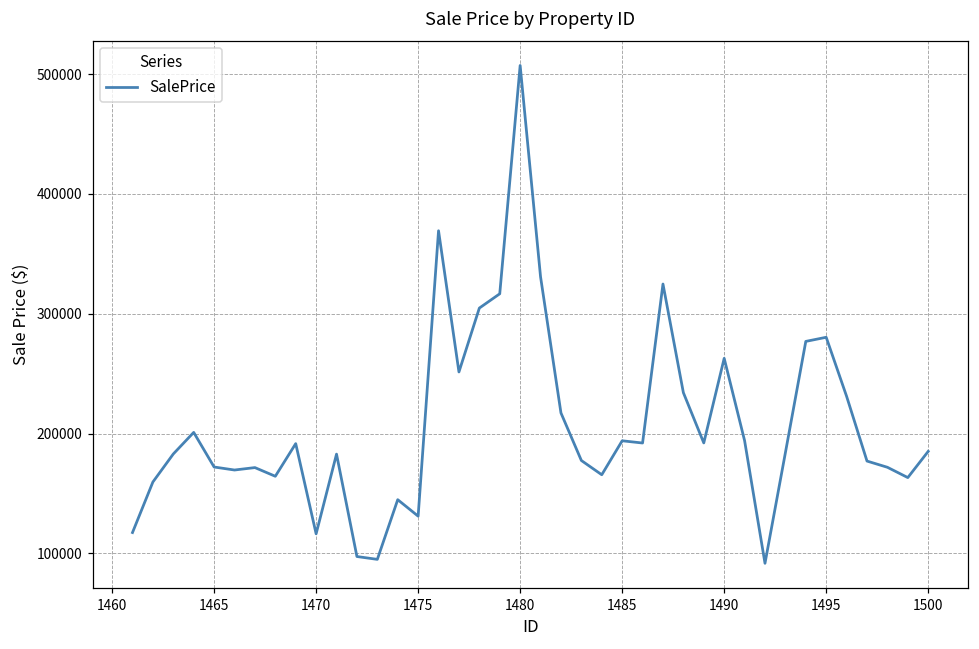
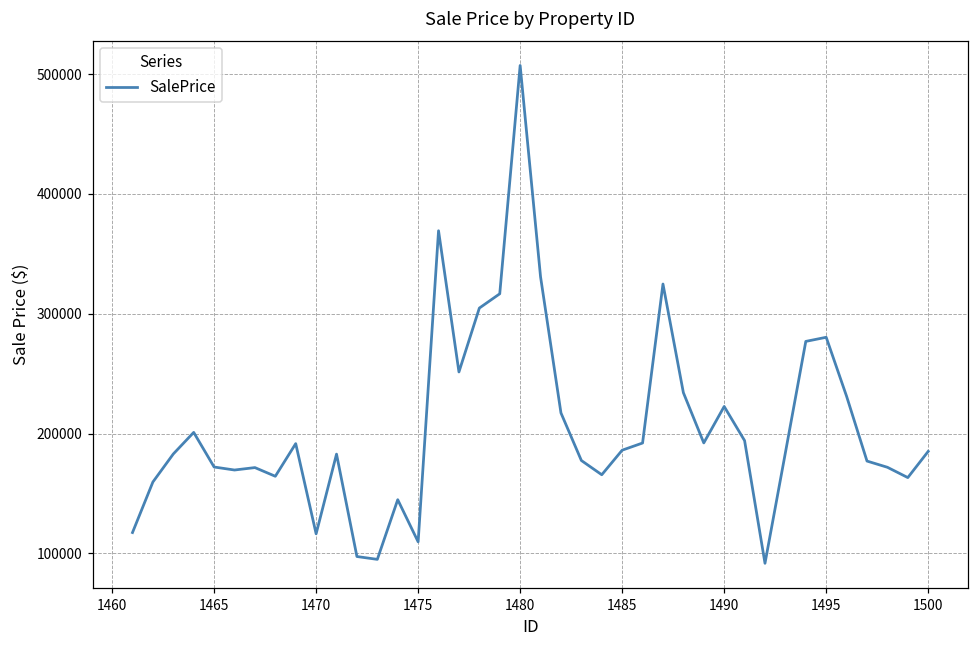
  {
    "1465": 172000,
    "1470": 116000,
-   "1475": 131000,
+   "1475": 110000,
    "1480": 507000,
-   "1485": 194000,
-   "1490": 263000,
+   "1485": 186000,
+   "1490": 223000,
    "1495": 280000,
    "1500": 185000
  }
